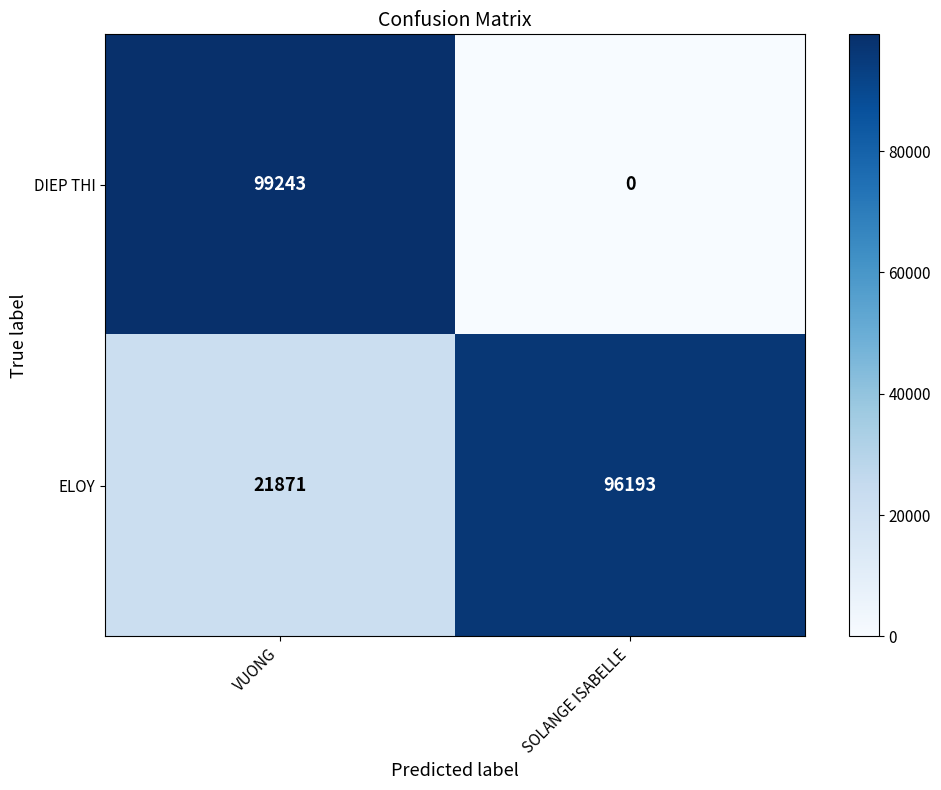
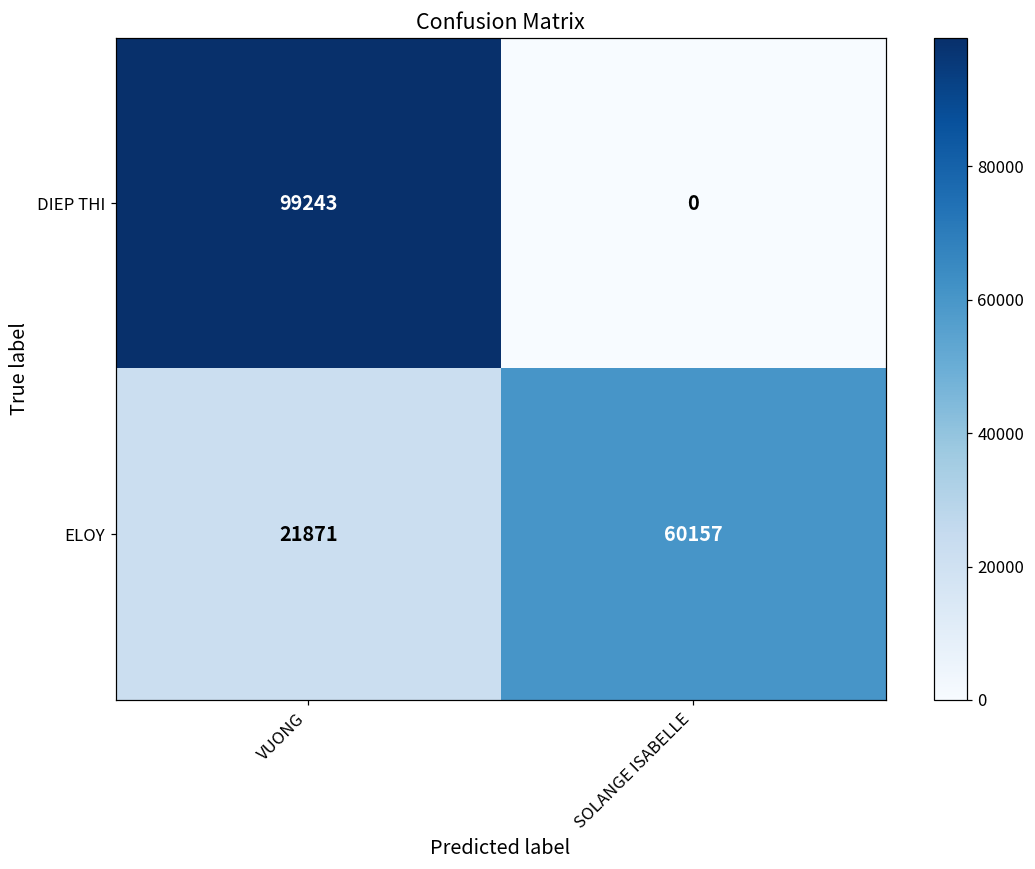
  {
    "DIEP THI": {
      "VUONG": 99243,
      "SOLANGE ISABELLE": 0
    },
    "ELOY": {
      "VUONG": 21871,
-     "SOLANGE ISABELLE": 96193
+     "SOLANGE ISABELLE": 60157
    }
  }
